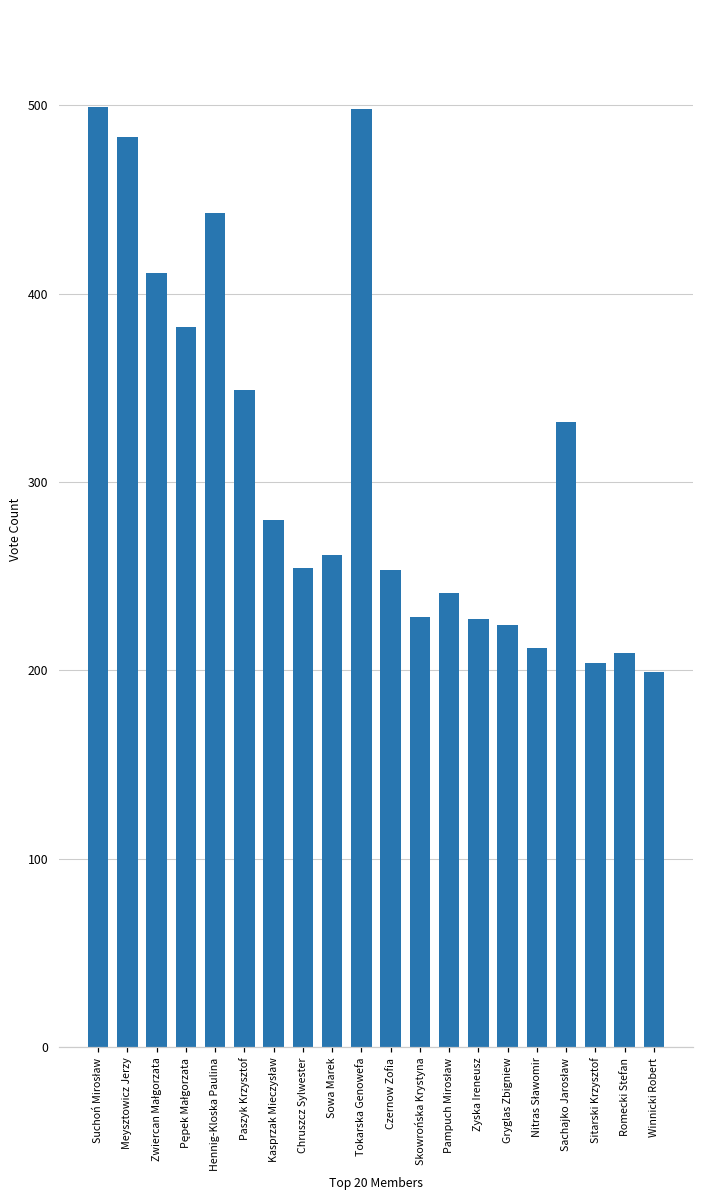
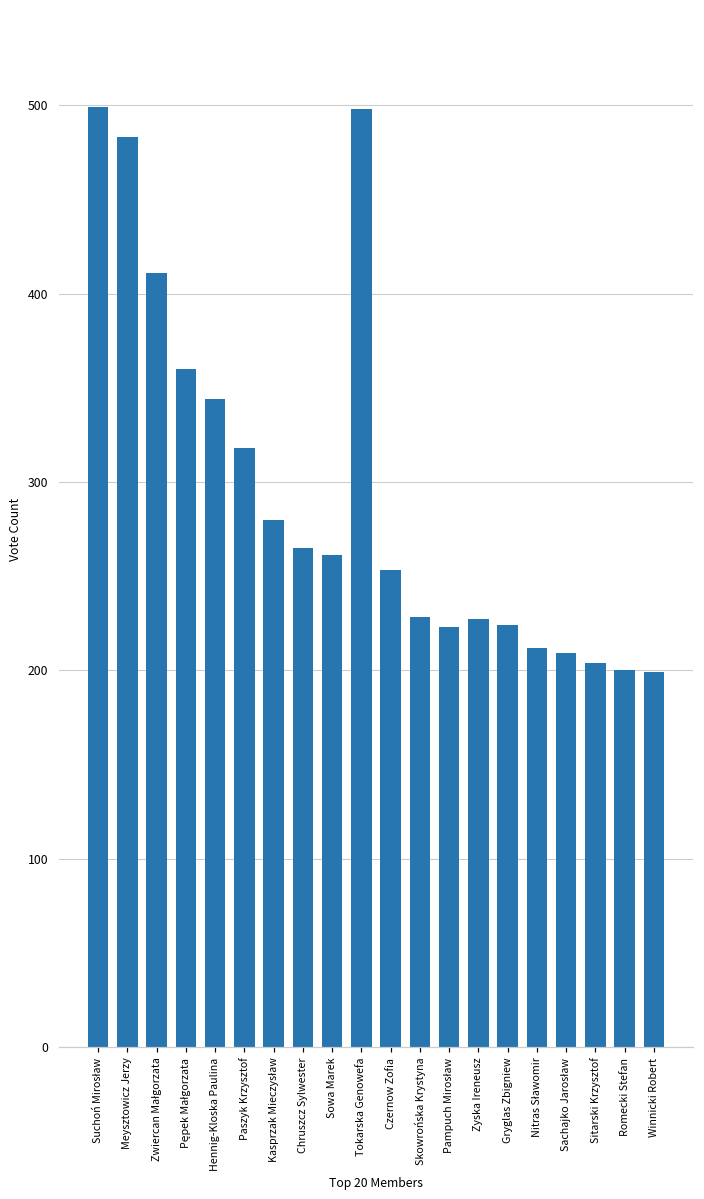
  {
    "Suchoń Mirosław": 499,
    "Meysztowicz Jerzy": 483,
    "Zwiercan Małgorzata": 411,
-   "Pępek Małgorzata": 382,
-   "Hennig-Kloska Paulina": 443,
-   "Paszyk Krzysztof": 349,
+   "Pępek Małgorzata": 360,
+   "Hennig-Kloska Paulina": 344,
+   "Paszyk Krzysztof": 318,
    "Kasprzak Mieczysław": 280,
-   "Chruszcz Sylwester": 254,
+   "Chruszcz Sylwester": 265,
    "Sowa Marek": 261,
    "Tokarska Genowefa": 498,
    "Czernow Zofia": 253,
    "Skowrońska Krystyna": 228,
-   "Pampuch Mirosław": 241,
+   "Pampuch Mirosław": 223,
    "Zyska Ireneusz": 227,
    "Gryglas Zbigniew": 224,
    "Nitras Sławomir": 212,
-   "Sachajko Jarosław": 332,
+   "Sachajko Jarosław": 209,
    "Sitarski Krzysztof": 204,
-   "Romecki Stefan": 209,
+   "Romecki Stefan": 200,
    "Winnicki Robert": 199
  }
